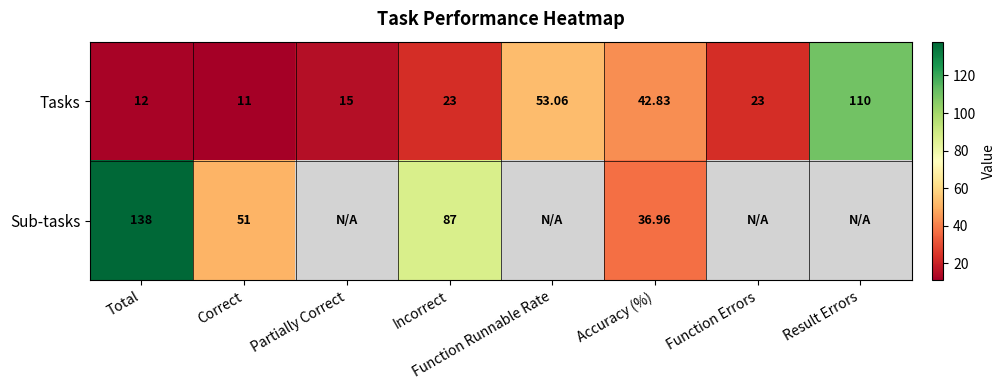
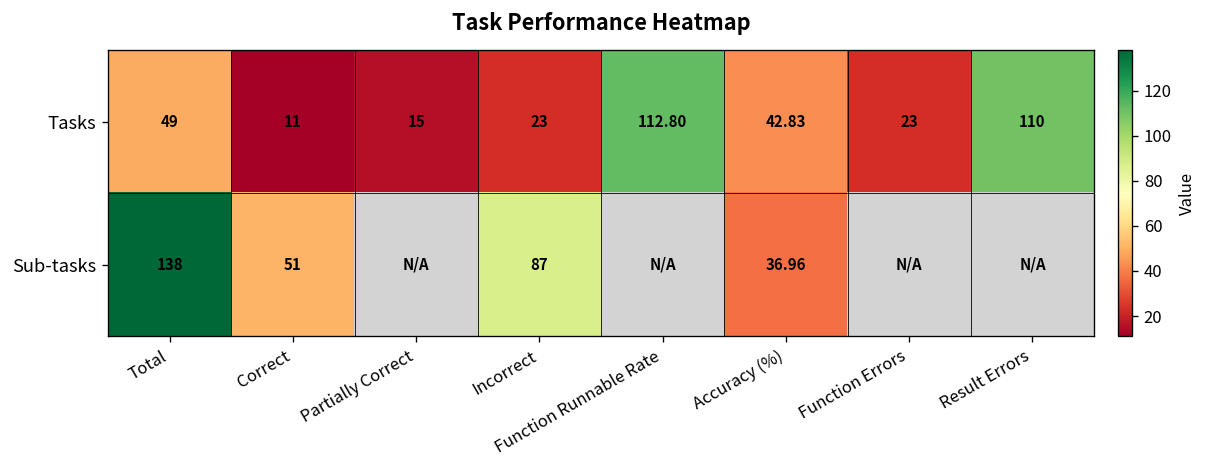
  {
    "Tasks": {
-     "Total": 12,
+     "Total": 49,
      "Correct": 11,
      "Partially Correct": 15,
      "Incorrect": 23,
-     "Function Runnable Rate": 53.06,
+     "Function Runnable Rate": 112.80,
      "Accuracy (%)": 42.83,
      "Function Errors": 23,
      "Result Errors": 110
    },
    "Sub-tasks": {
      "Total": 138,
      "Correct": 51,
      "Incorrect": 87,
      "Accuracy (%)": 36.96
    }
  }
